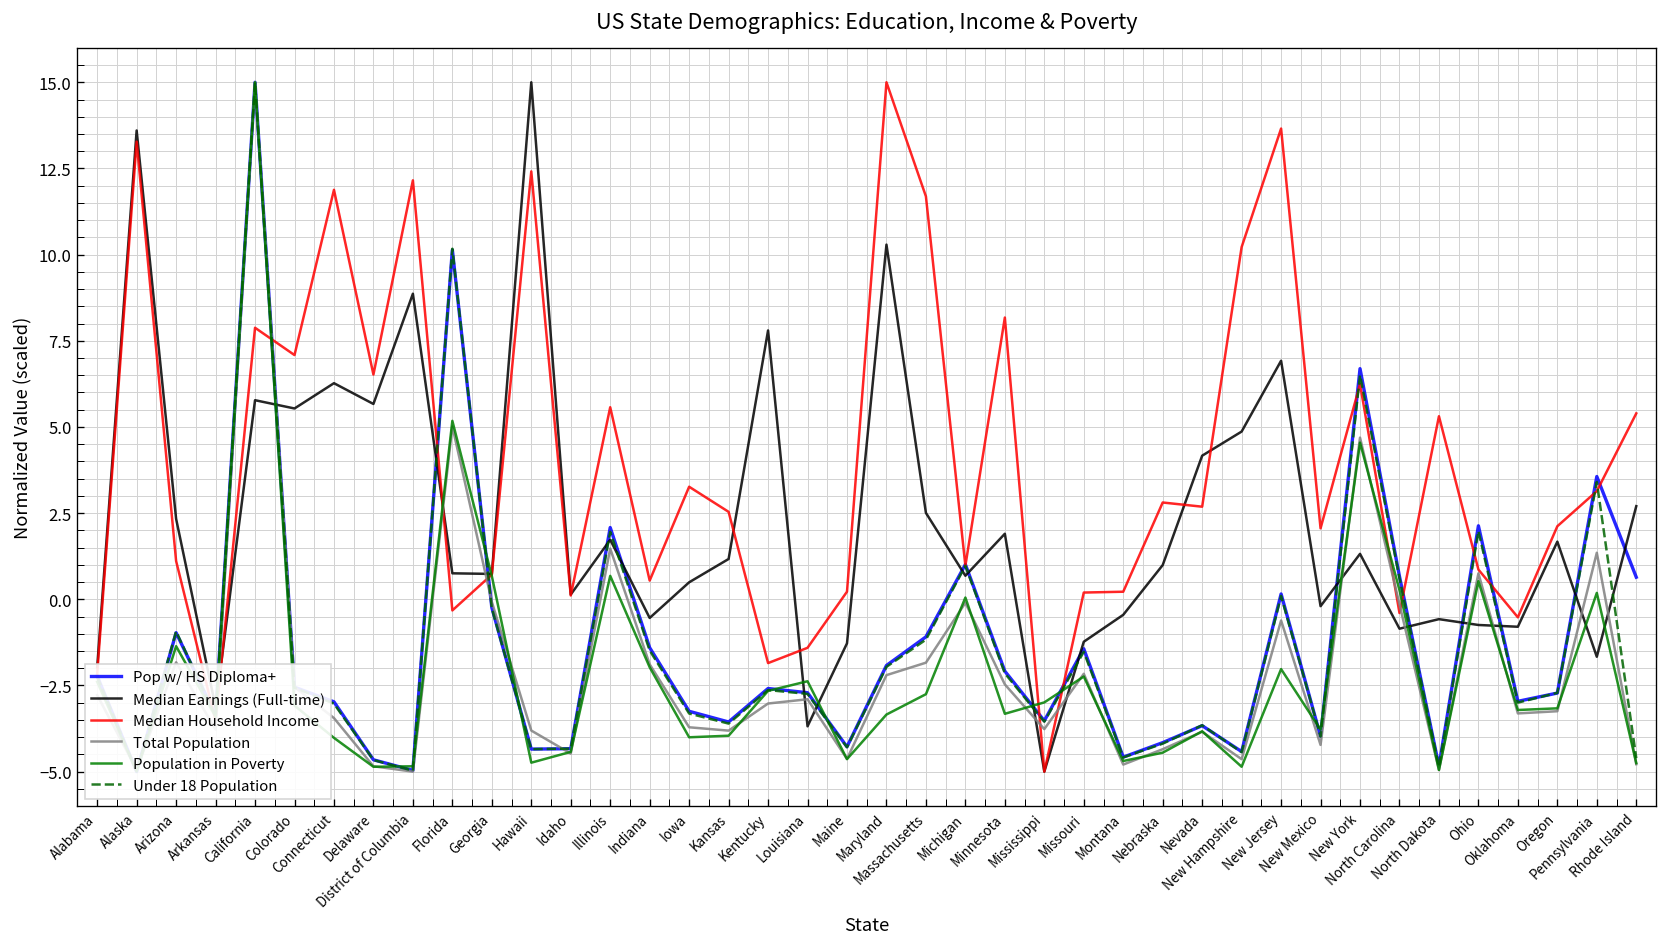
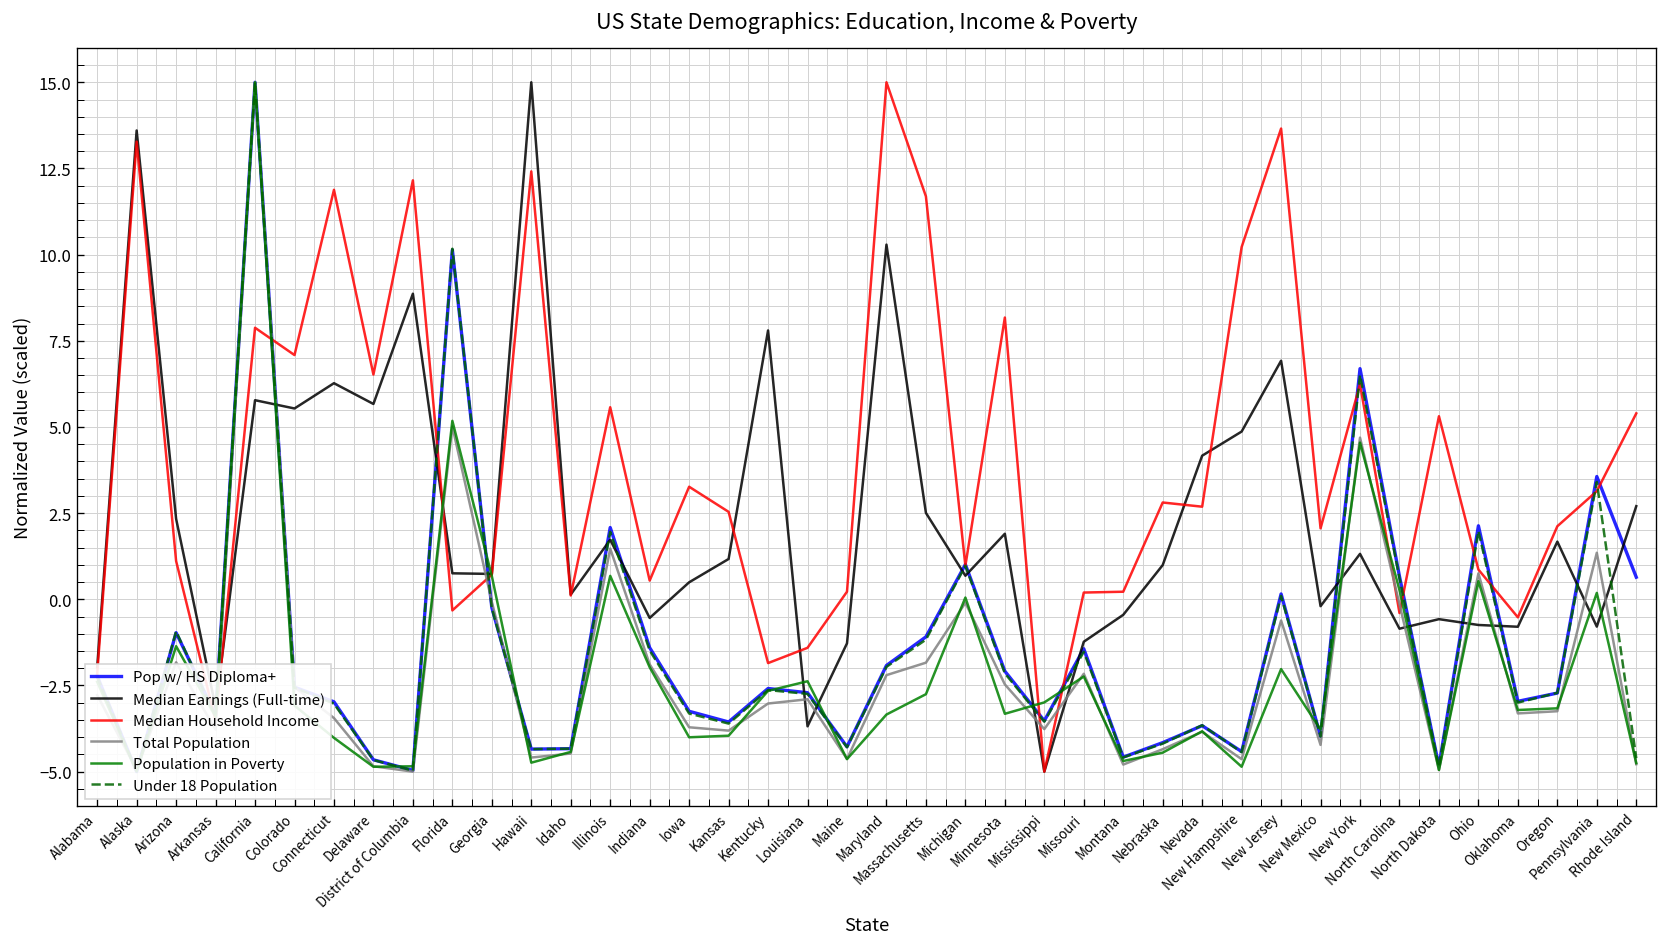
  {
    "Pop w/ HS Diploma+": {
      "Illinois": 2.1,
      "New York": 6.7,
      "Ohio": 2.1,
      "Pennsylvania": 3.6,
      "Rhode Island": 0.6
    },
    "Median Earnings (Full-time)": {
      "Alaska": 13.6,
      "Arizona": 2.3,
      "California": 5.8,
      "Colorado": 5.5,
      "Connecticut": 6.3,
      "Delaware": 5.7,
      "District of Columbia": 8.9,
      "Florida": 0.8,
      "Hawaii": 15.0,
      "Illinois": 1.7,
      "Indiana": -0.5,
      "Iowa": 0.5,
      "Kansas": 1.2,
      "Kentucky": 7.8,
      "Louisiana": -3.7,
      "Maine": -1.3,
      "Maryland": 10.3,
      "Massachusetts": 2.5,
      "Michigan": 0.7,
      "Minnesota": 1.9,
      "Missouri": -1.2,
      "Montana": -0.5,
      "Nebraska": 1.0,
      "Nevada": 4.2,
      "New Hampshire": 4.9,
      "New Jersey": 6.9,
      "New Mexico": -0.2,
      "New York": 1.3,
      "North Carolina": -0.9,
      "North Dakota": -0.6,
      "Ohio": -0.7,
      "Oklahoma": -0.8,
      "Oregon": 1.7,
-     "Pennsylvania": -1.7,
+     "Pennsylvania": -0.8,
      "Rhode Island": 2.7
    },
    "Median Household Income": {
      "Alaska": 13.3,
      "Arizona": 1.1,
      "California": 7.9,
      "Colorado": 7.1,
      "Connecticut": 11.9,
      "Delaware": 6.5,
      "District of Columbia": 12.2,
      "Florida": -0.3,
      "Hawaii": 12.4,
      "Illinois": 5.6,
      "Indiana": 0.5,
      "Iowa": 3.3,
      "Kansas": 2.5,
      "Kentucky": -1.9,
      "Louisiana": -1.4,
      "Maine": 0.2,
      "Maryland": 15.0,
      "Massachusetts": 11.7,
      "Minnesota": 8.2,
      "Missouri": 0.2,
      "Montana": 0.2,
      "Nebraska": 2.8,
      "Nevada": 2.7,
      "New Hampshire": 10.2,
      "New Jersey": 13.7,
      "New Mexico": 2.1,
      "New York": 6.2,
      "North Carolina": -0.4,
      "North Dakota": 5.3,
      "Ohio": 0.9,
      "Oklahoma": -0.5,
      "Oregon": 2.1,
      "Pennsylvania": 3.1,
      "Rhode Island": 5.4
    },
    "Total Population": {
      "Connecticut": -3.4,
      "Florida": 5.0,
      "Georgia": -0.1,
-     "Hawaii": -3.8,
+     "Hawaii": -4.6,
      "Illinois": 1.5,
      "Iowa": -3.7,
      "Kansas": -3.8,
      "Kentucky": -3.0,
      "Louisiana": -2.9,
      "Maryland": -2.2,
      "Massachusetts": -1.8,
      "Michigan": -0.1,
      "Minnesota": -2.5,
      "Mississippi": -3.8,
      "Montana": -4.8,
      "Nebraska": -4.3,
      "New Hampshire": -4.6,
      "New Jersey": -0.6,
      "New Mexico": -4.2,
      "New York": 4.7,
      "North Carolina": -0.1,
      "Ohio": 0.8,
      "Oklahoma": -3.3,
      "Pennsylvania": 1.3
    }
  }
